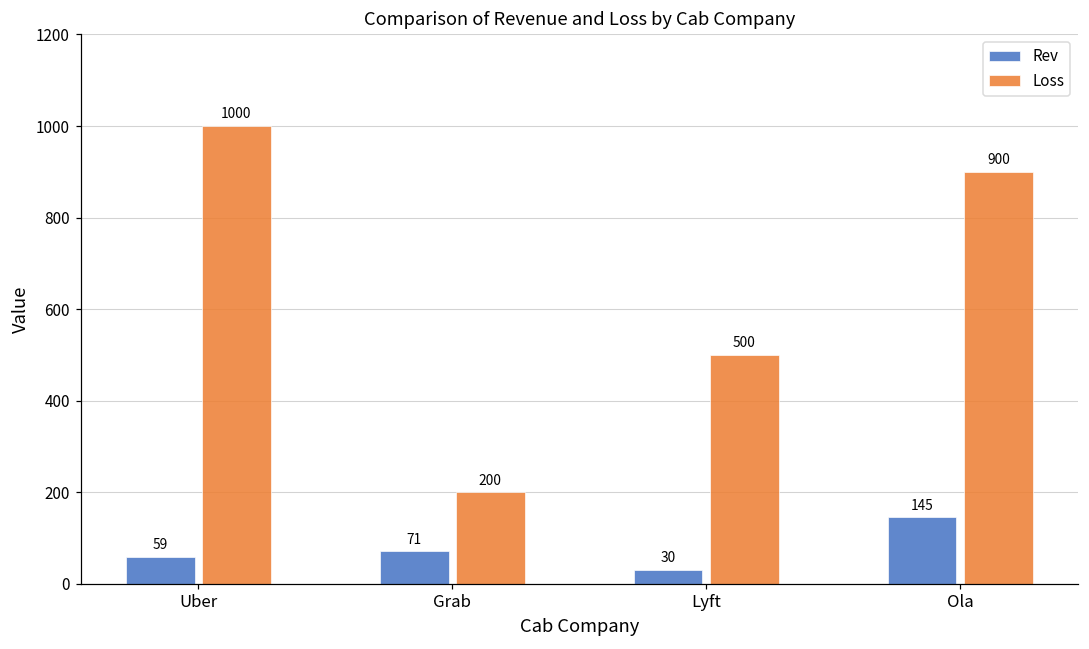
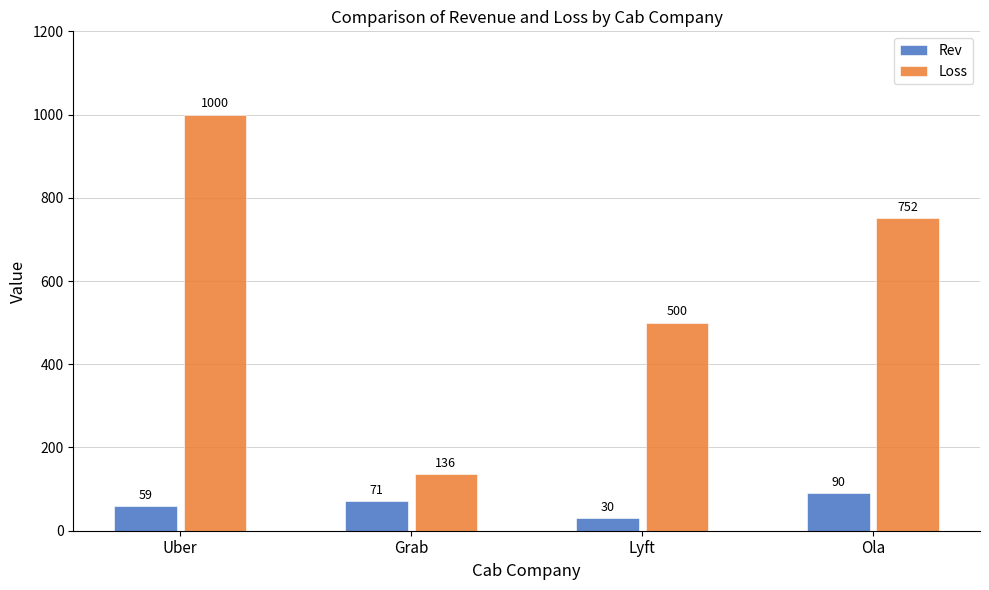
  {
    "Rev": {
      "Uber": 59,
      "Grab": 71,
      "Lyft": 30,
-     "Ola": 145
+     "Ola": 90
    },
    "Loss": {
      "Uber": 1000,
-     "Grab": 200,
+     "Grab": 136,
      "Lyft": 500,
-     "Ola": 900
+     "Ola": 752
    }
  }
